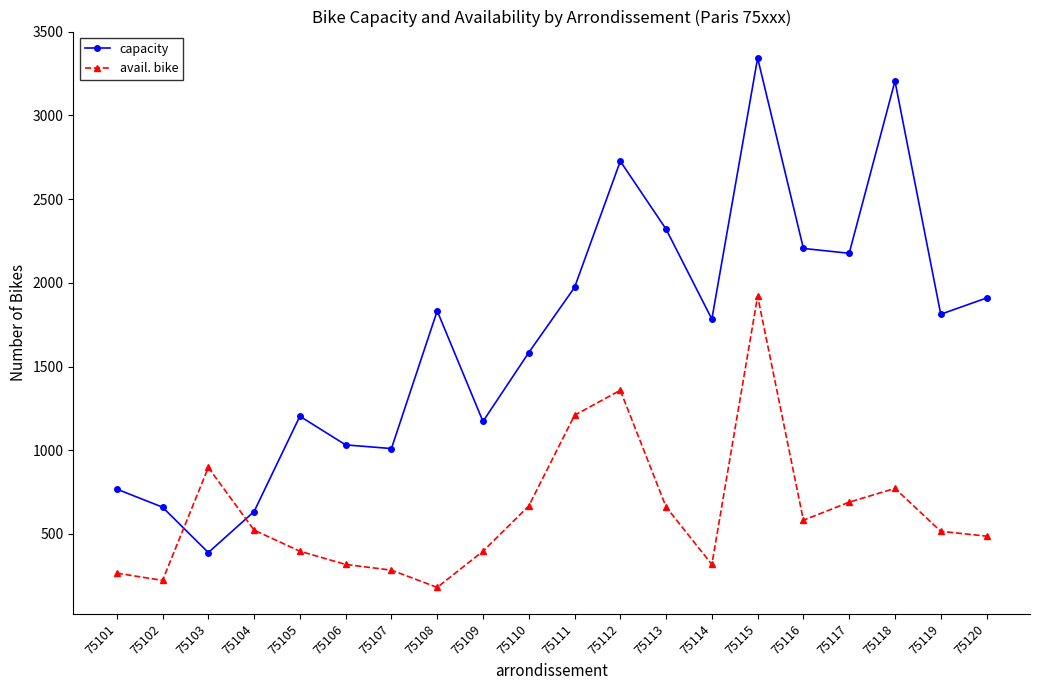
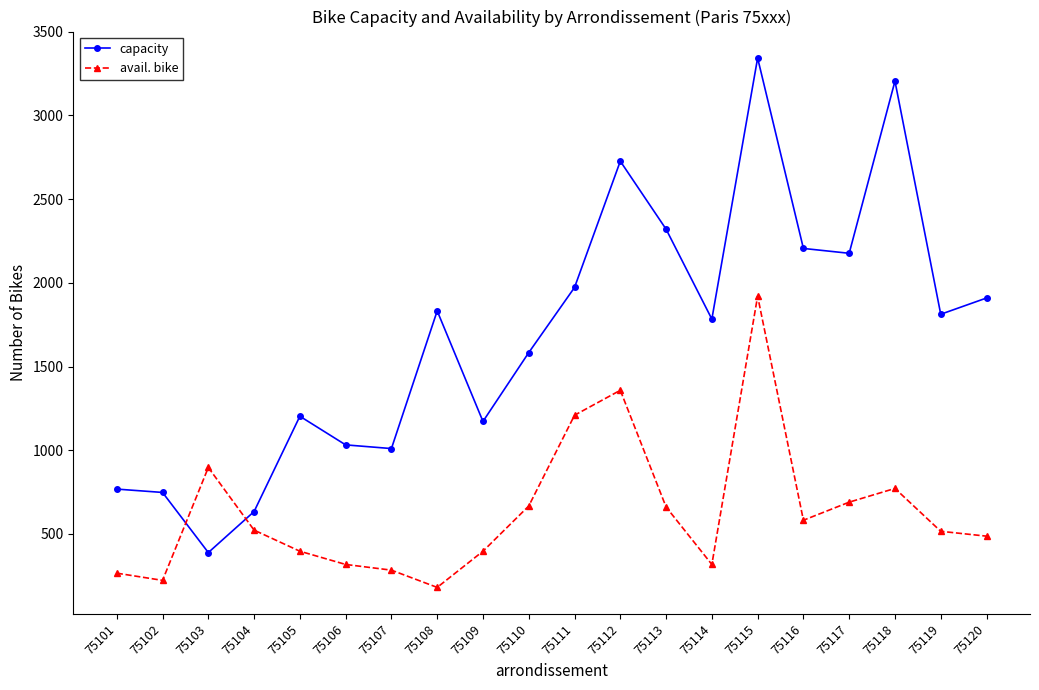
  {
    "capacity": {
      "75101": 770,
-     "75102": 660,
+     "75102": 750,
      "75103": 390,
      "75104": 630,
      "75105": 1200,
      "75106": 1030,
      "75107": 1010,
      "75108": 1830,
      "75109": 1170,
      "75110": 1580,
      "75111": 1970,
      "75112": 2730,
      "75113": 2320,
      "75114": 1780,
      "75115": 3340,
      "75116": 2210,
      "75117": 2180,
      "75118": 3200,
      "75119": 1810,
      "75120": 1910
    },
    "avail. bike": {
      "75101": 270,
      "75102": 220,
      "75103": 900,
      "75104": 520,
      "75105": 400,
      "75106": 320,
      "75107": 280,
      "75108": 180,
      "75109": 400,
      "75110": 670,
      "75111": 1210,
      "75112": 1360,
      "75113": 660,
      "75114": 320,
      "75115": 1920,
      "75116": 580,
      "75117": 690,
      "75118": 770,
      "75119": 520,
      "75120": 490
    }
  }
